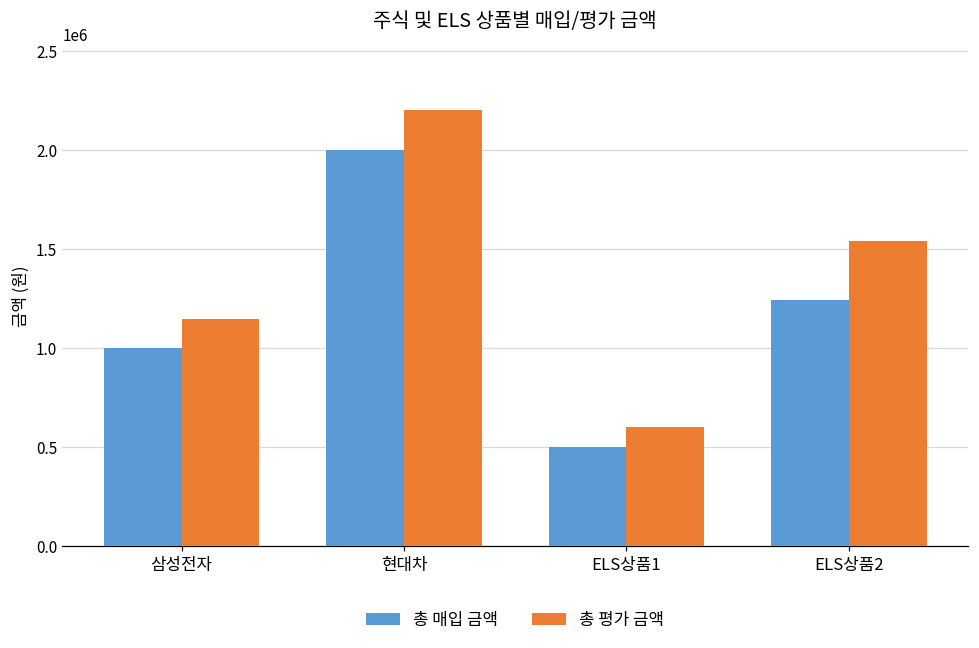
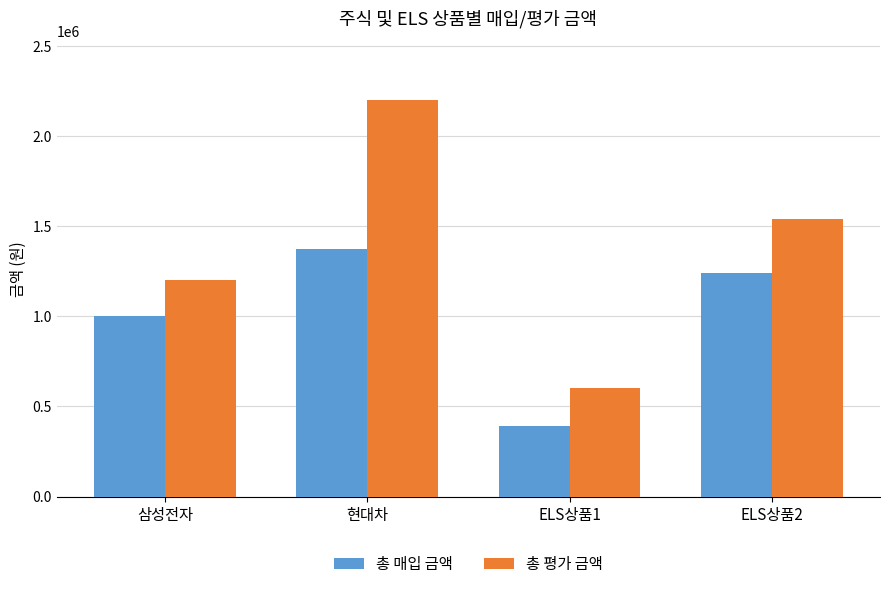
  {
    "총 매입 금액": {
      "삼성전자": 1000000,
-     "현대차": 2000000,
-     "ELS상품1": 500000,
+     "현대차": 1380000,
+     "ELS상품1": 390000,
      "ELS상품2": 1240000
    },
    "총 평가 금액": {
-     "삼성전자": 1150000,
+     "삼성전자": 1200000,
      "현대차": 2200000,
      "ELS상품1": 600000,
      "ELS상품2": 1540000
    }
  }
